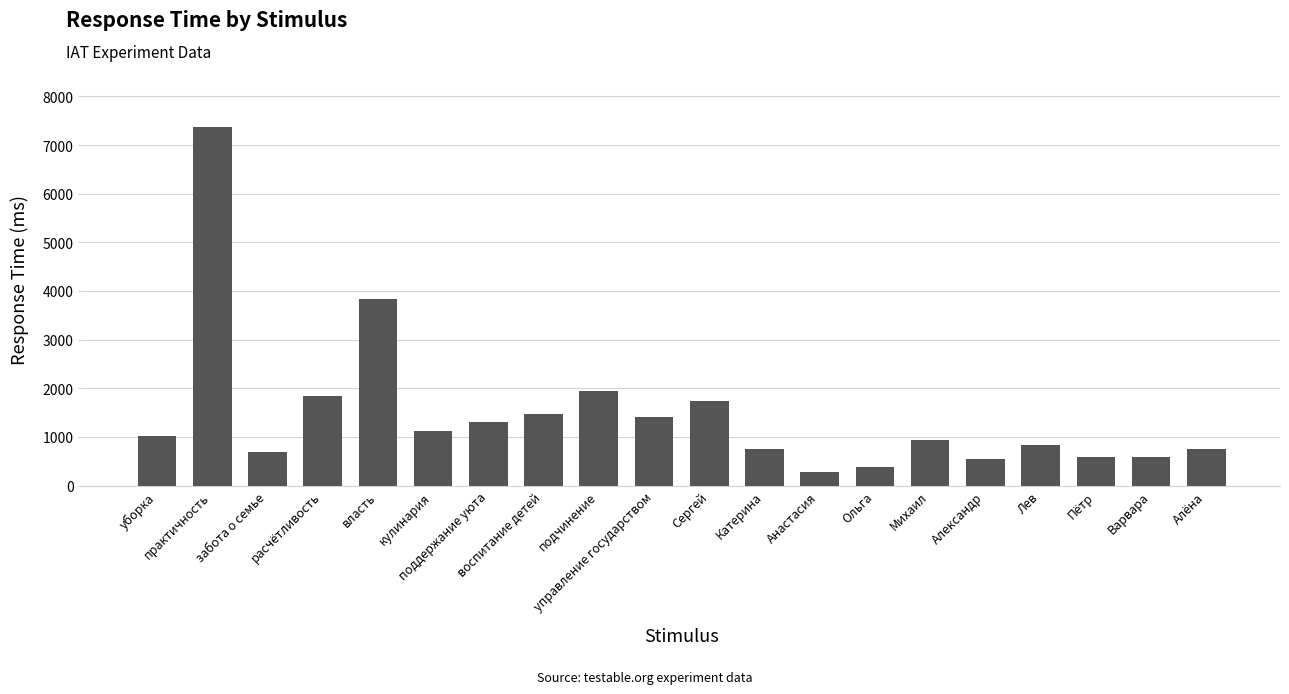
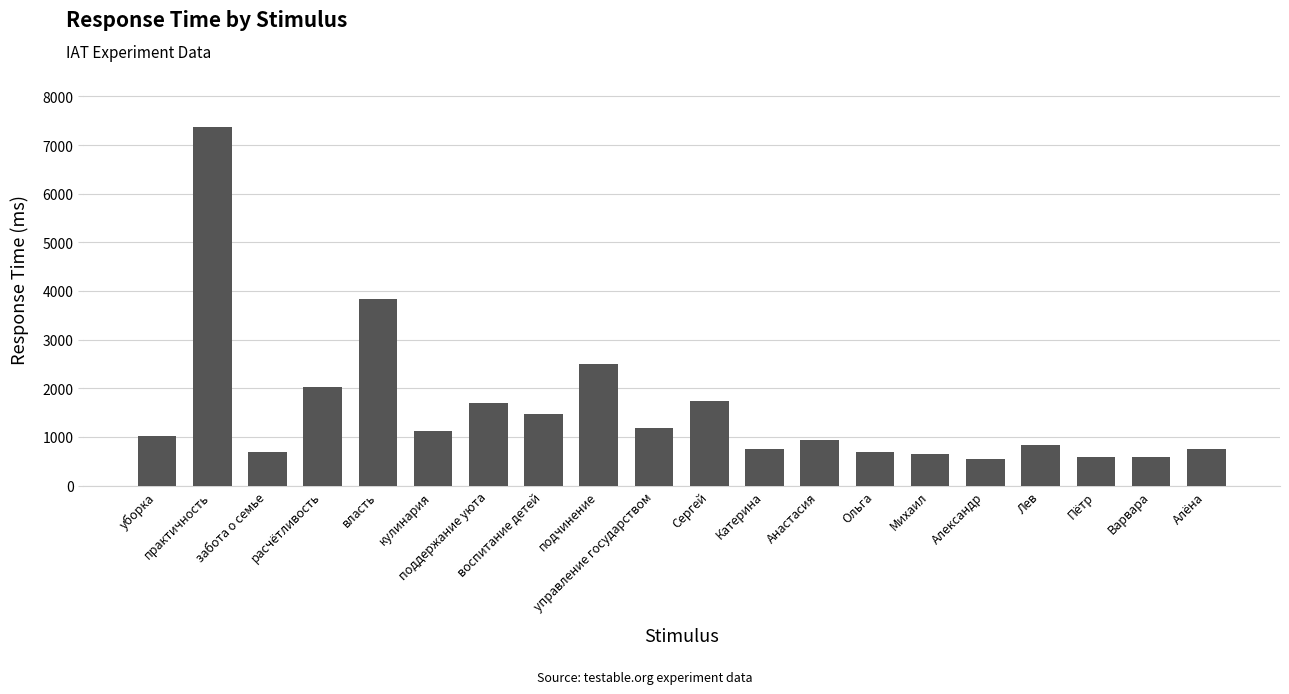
  {
    "уборка": 1000,
    "практичность": 7400,
    "забота о семье": 700,
-   "расчётливость": 1800,
+   "расчётливость": 2000,
    "власть": 3800,
    "кулинария": 1100,
-   "поддержание уюта": 1300,
+   "поддержание уюта": 1700,
    "воспитание детей": 1500,
-   "подчинение": 2000,
-   "управление государством": 1400,
+   "подчинение": 2500,
+   "управление государством": 1200,
    "Сергей": 1700,
    "Катерина": 800,
-   "Анастасия": 300,
-   "Ольга": 400,
-   "Михаил": 900,
+   "Анастасия": 900,
+   "Ольга": 700,
+   "Михаил": 700,
    "Александр": 600,
    "Лев": 800,
    "Пётр": 600,
    "Варвара": 600,
    "Алёна": 800
  }
